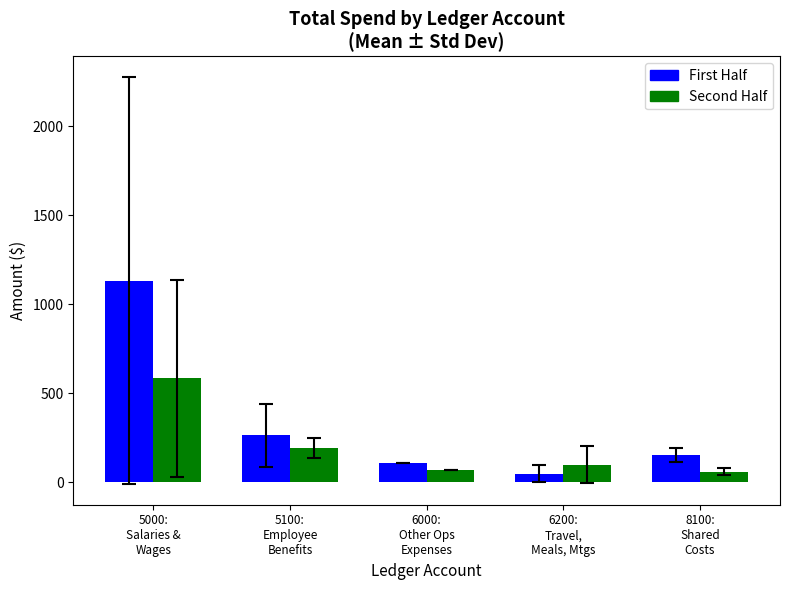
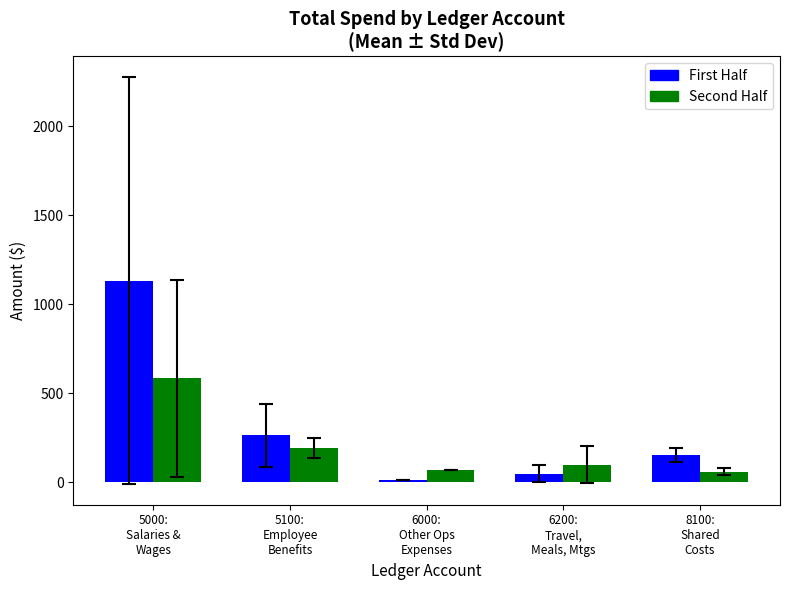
  {
    "First Half": {
      "5000: Salaries & Wages": 1130,
      "5100: Employee Benefits": 260,
-     "6000: Other Ops Expenses": 110,
+     "6000: Other Ops Expenses": 10,
      "6200: Travel, Meals, Mtgs": 50,
      "8100: Shared Costs": 150
    },
    "Second Half": {
      "5000: Salaries & Wages": 580,
      "5100: Employee Benefits": 190,
      "6000: Other Ops Expenses": 70,
      "6200: Travel, Meals, Mtgs": 100,
      "8100: Shared Costs": 60
    }
  }
